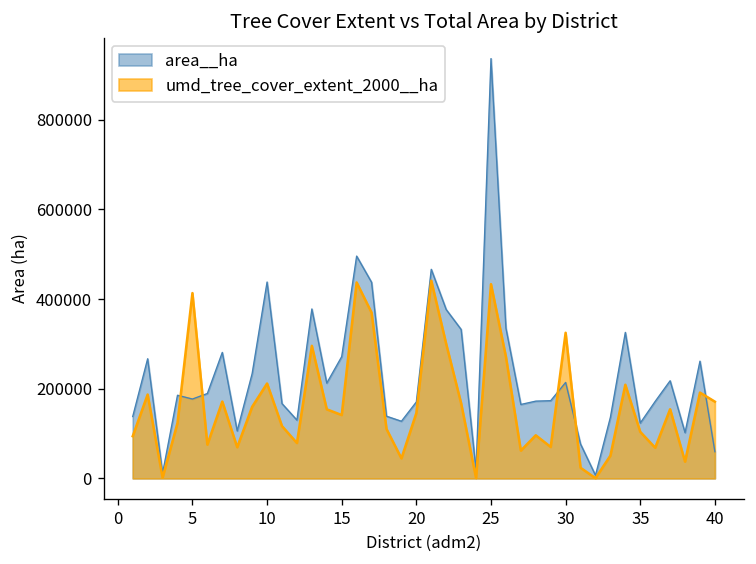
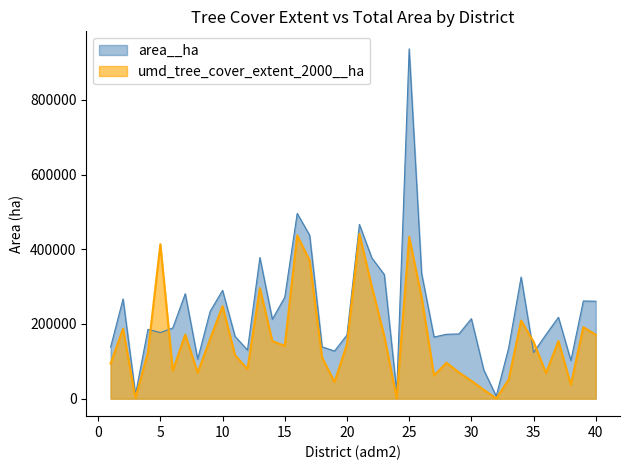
  {
    "area__ha": {
      "5": 180000,
-     "10": 440000,
+     "10": 290000,
      "15": 270000,
      "20": 170000,
      "25": 940000,
      "30": 210000,
      "35": 120000,
-     "40": 60000
+     "40": 260000
    },
    "umd_tree_cover_extent_2000__ha": {
      "5": 410000,
-     "10": 210000,
+     "10": 250000,
      "15": 140000,
      "20": 150000,
      "25": 430000,
-     "30": 320000,
-     "35": 100000,
+     "30": 50000,
+     "35": 150000,
      "40": 170000
    }
  }
